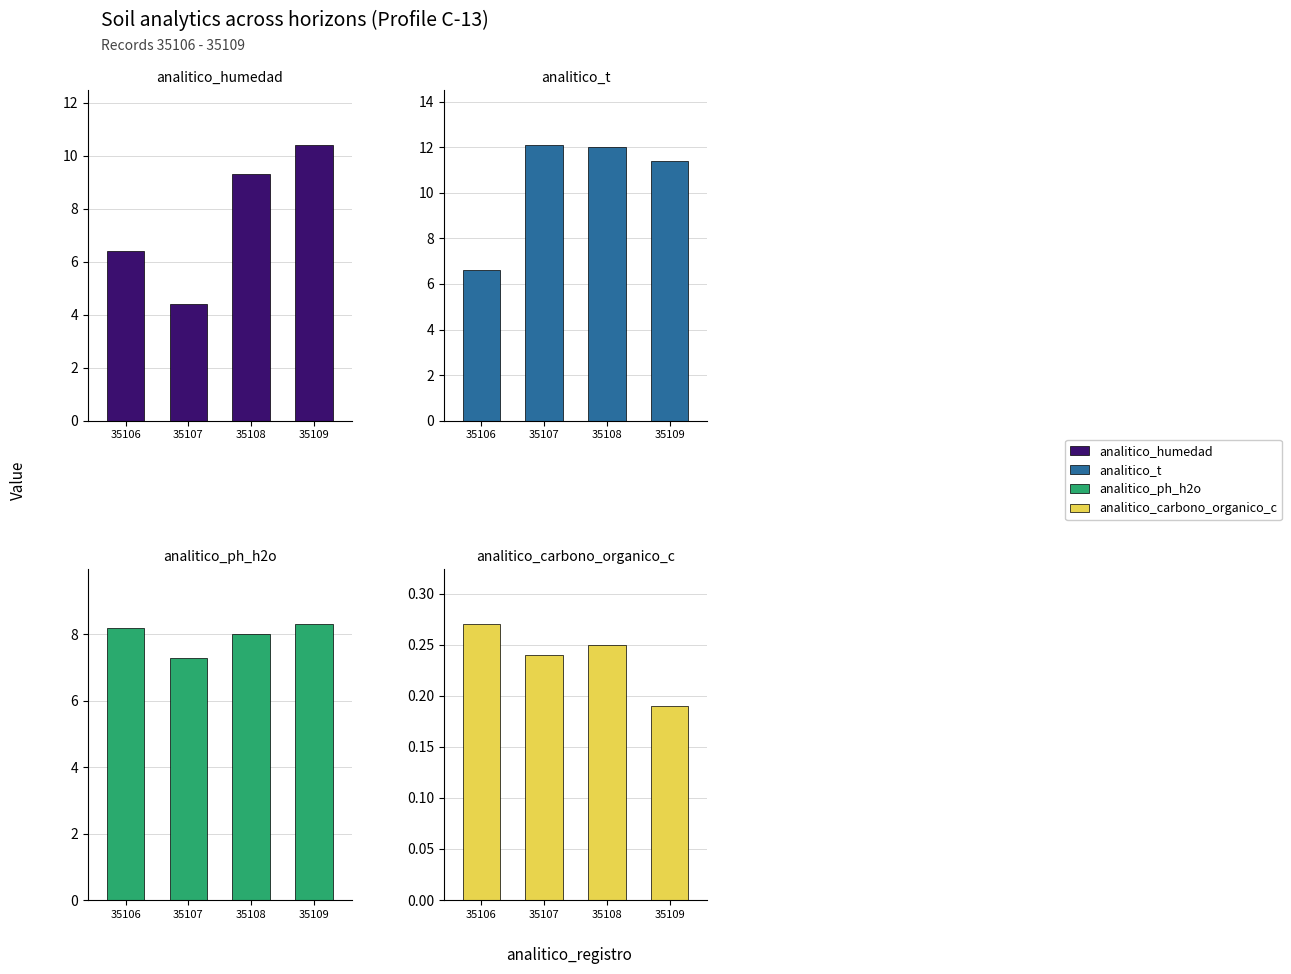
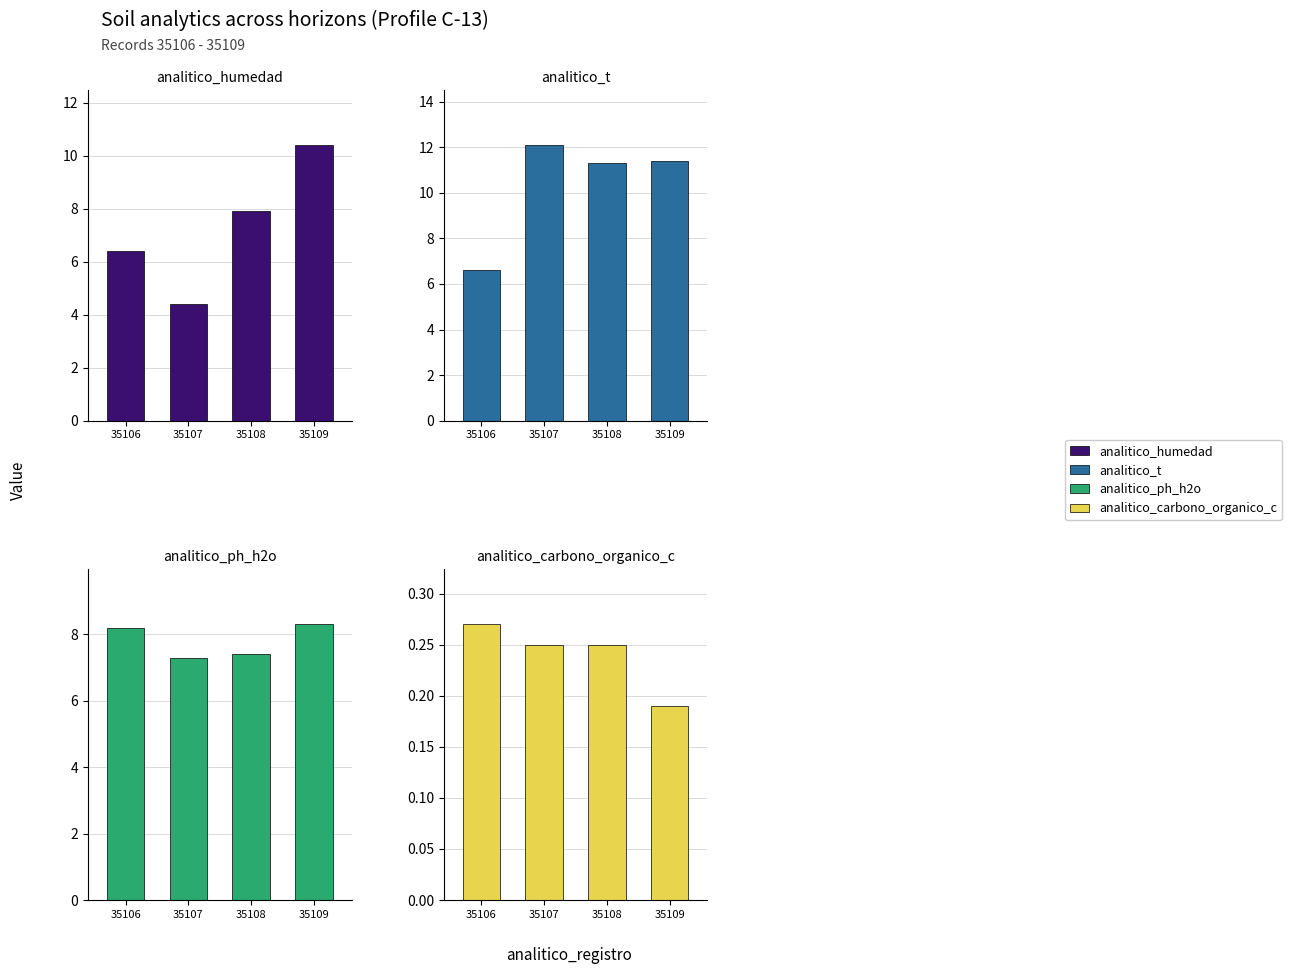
  {
    "analitico_humedad": {
      "35106": 6.4,
      "35107": 4.4,
-     "35108": 9.3,
+     "35108": 7.9,
      "35109": 10.4
    },
    "analitico_t": {
      "35106": 6.6,
      "35107": 12.1,
-     "35108": 12.0,
+     "35108": 11.3,
      "35109": 11.4
    },
    "analitico_ph_h2o": {
      "35106": 8.2,
      "35107": 7.3,
-     "35108": 8.0,
+     "35108": 7.4,
      "35109": 8.3
    },
    "analitico_carbono_organico_c": {
      "35106": 0.27,
-     "35107": 0.24,
+     "35107": 0.25,
      "35108": 0.25,
      "35109": 0.19
    }
  }
